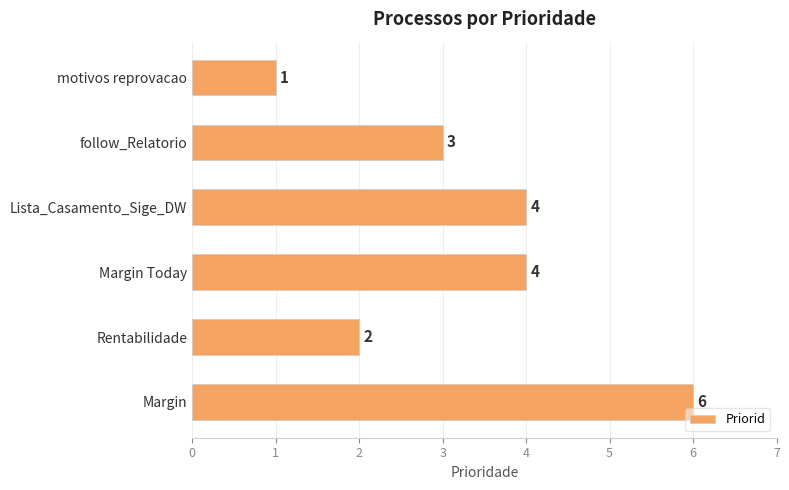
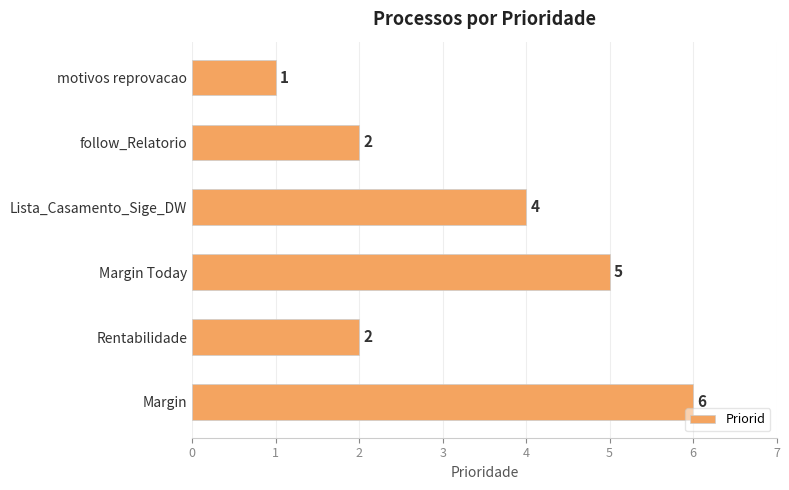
  {
    "motivos reprovacao": 1,
-   "follow_Relatorio": 3,
+   "follow_Relatorio": 2,
    "Lista_Casamento_Sige_DW": 4,
-   "Margin Today": 4,
+   "Margin Today": 5,
    "Rentabilidade": 2
  }
